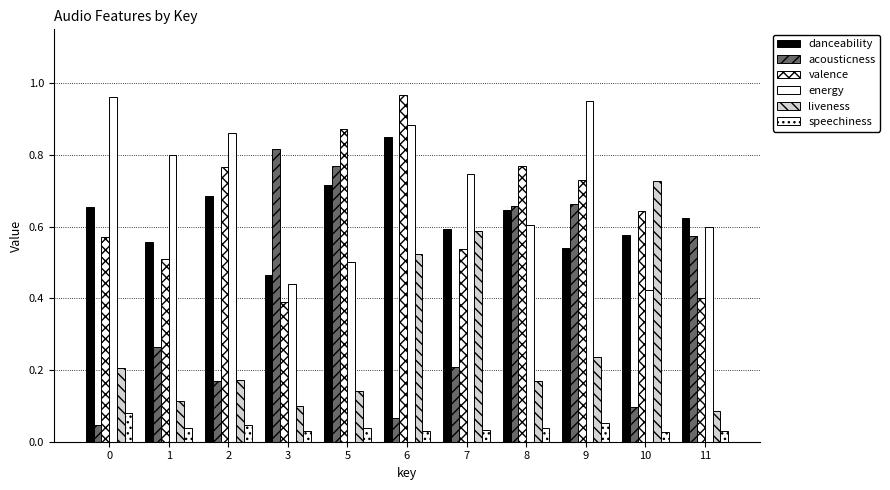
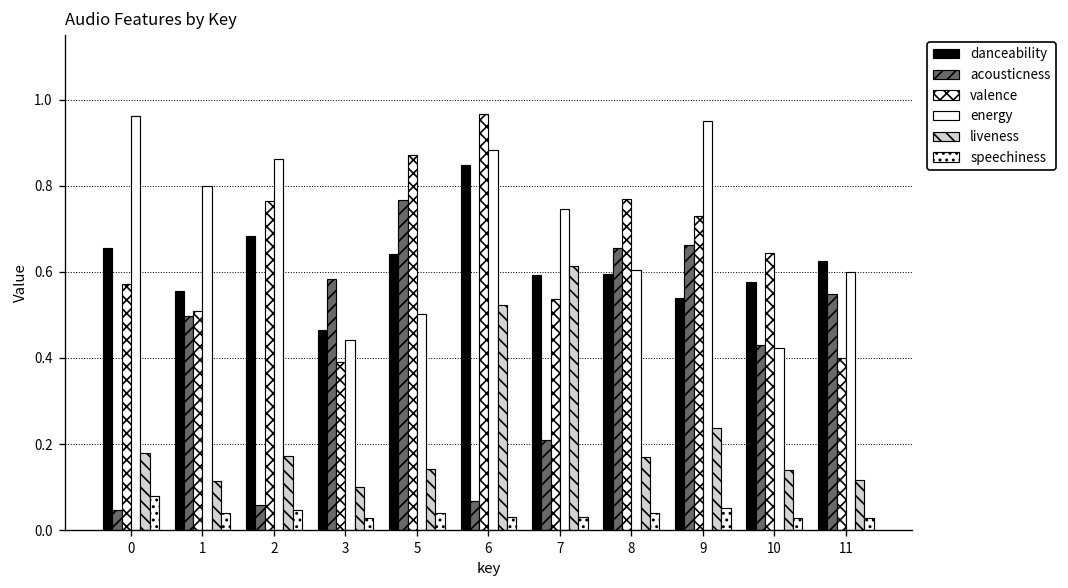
  {
    "danceability": {
      "0": 0.66,
      "1": 0.56,
      "2": 0.68,
      "3": 0.46,
-     "5": 0.72,
+     "5": 0.64,
      "6": 0.85,
      "7": 0.59,
-     "8": 0.65,
+     "8": 0.60,
      "9": 0.54,
      "10": 0.58,
      "11": 0.63
    },
    "acousticness": {
      "0": 0.05,
-     "1": 0.26,
-     "2": 0.17,
-     "3": 0.82,
+     "1": 0.50,
+     "2": 0.06,
+     "3": 0.58,
      "5": 0.77,
      "6": 0.07,
      "7": 0.21,
      "8": 0.66,
      "9": 0.66,
-     "10": 0.10,
-     "11": 0.57
+     "10": 0.43,
+     "11": 0.55
    },
    "liveness": {
-     "0": 0.21,
+     "0": 0.18,
      "1": 0.11,
      "2": 0.17,
      "3": 0.10,
      "5": 0.14,
      "6": 0.52,
-     "7": 0.59,
+     "7": 0.61,
      "8": 0.17,
      "9": 0.24,
-     "10": 0.73,
-     "11": 0.09
+     "10": 0.14,
+     "11": 0.12
    }
  }
